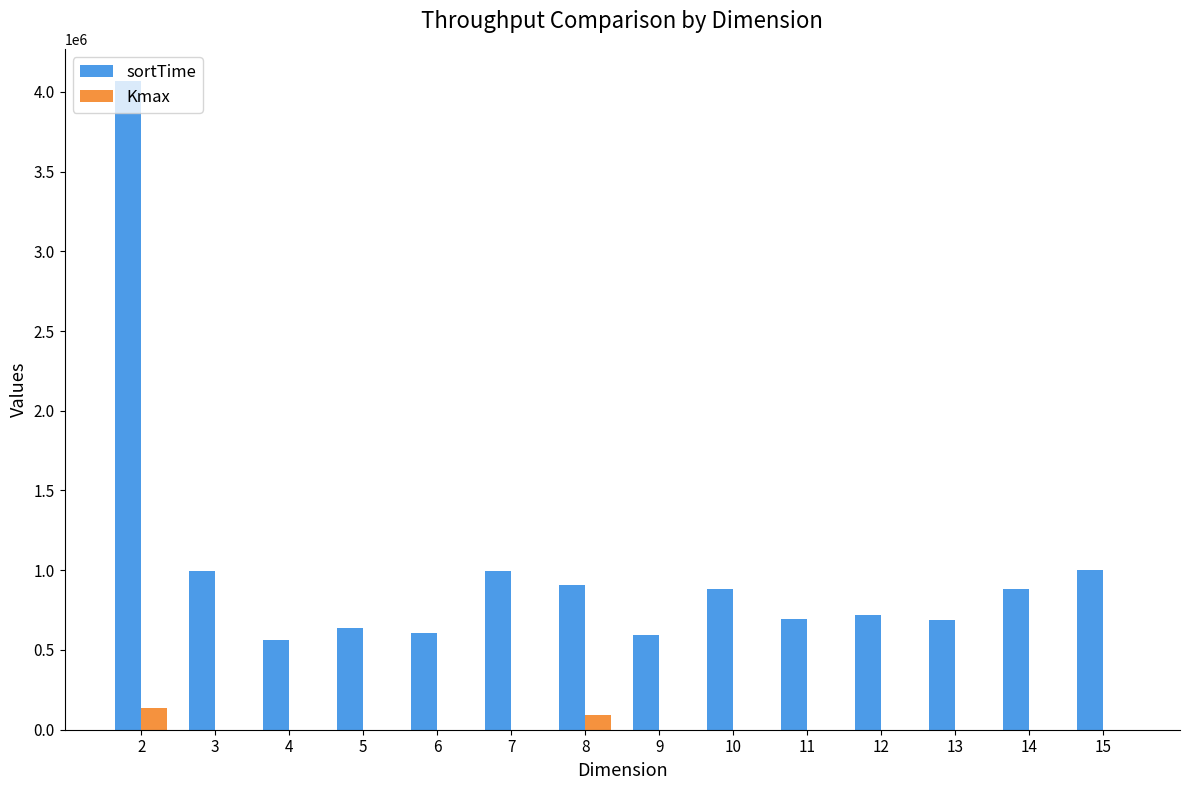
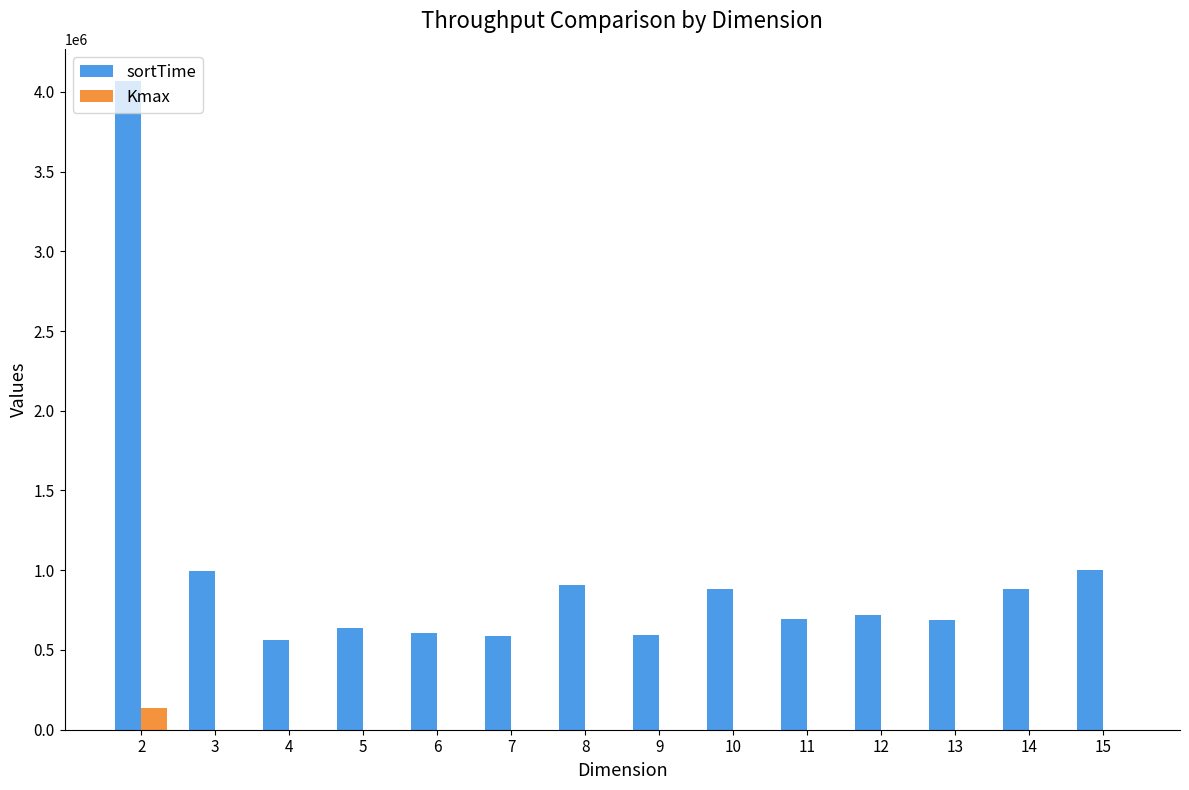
  {
    "sortTime": {
      "3": 1000000,
      "4": 560000,
      "5": 640000,
      "6": 610000,
-     "7": 990000,
+     "7": 590000,
      "8": 910000,
      "9": 600000,
      "10": 880000,
      "11": 690000,
      "12": 720000,
      "13": 690000,
      "14": 880000,
      "15": 1000000
    },
    "Kmax": {
      "2": 130000,
-     "8": 100000
+     "8": 0
    }
  }
